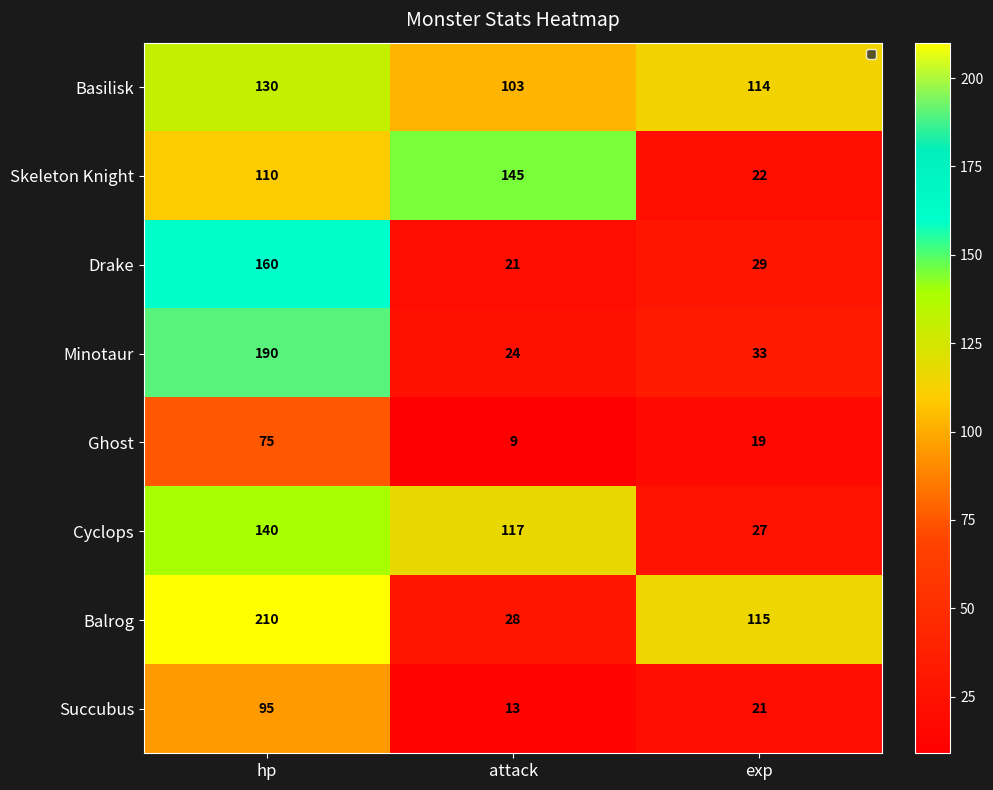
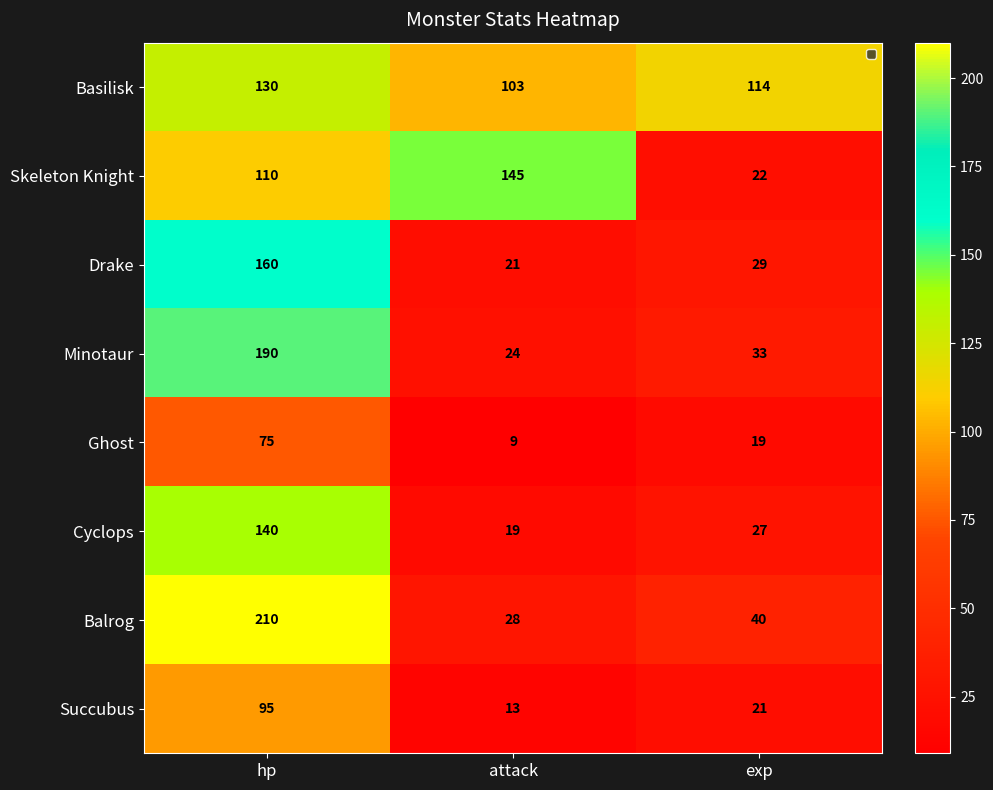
  {
    "Basilisk": {
      "hp": 130,
      "attack": 103,
      "exp": 114
    },
    "Skeleton Knight": {
      "hp": 110,
      "attack": 145,
      "exp": 22
    },
    "Drake": {
      "hp": 160,
      "attack": 21,
      "exp": 29
    },
    "Minotaur": {
      "hp": 190,
      "attack": 24,
      "exp": 33
    },
    "Ghost": {
      "hp": 75,
      "attack": 9,
      "exp": 19
    },
    "Cyclops": {
      "hp": 140,
-     "attack": 117,
+     "attack": 19,
      "exp": 27
    },
    "Balrog": {
      "hp": 210,
      "attack": 28,
-     "exp": 115
+     "exp": 40
    },
    "Succubus": {
      "hp": 95,
      "attack": 13,
      "exp": 21
    }
  }
